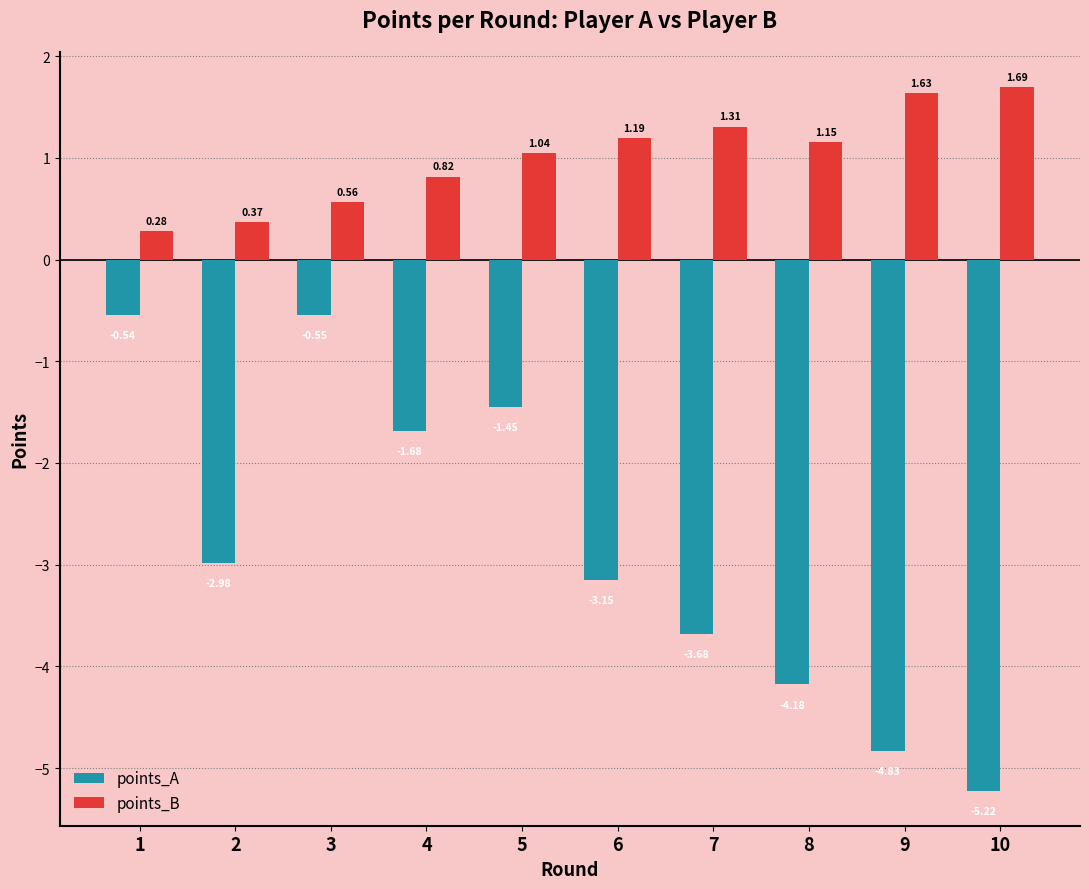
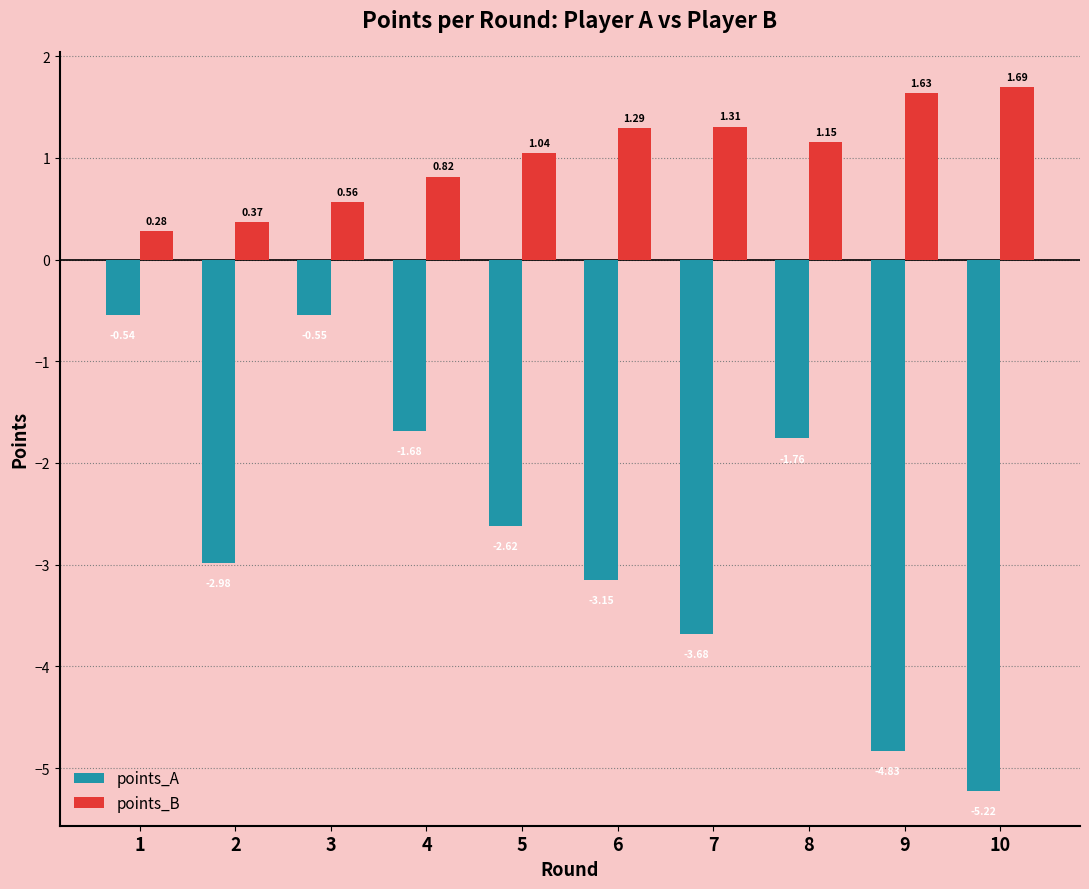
  {
    "points_A": {
      "1": -0.54,
      "2": -2.98,
      "3": -0.55,
      "4": -1.68,
-     "5": -1.45,
+     "5": -2.62,
      "6": -3.15,
      "7": -3.68,
-     "8": -4.18,
+     "8": -1.76,
      "9": -4.83,
      "10": -5.22
    },
    "points_B": {
      "1": 0.28,
      "2": 0.37,
      "3": 0.56,
      "4": 0.82,
      "5": 1.04,
-     "6": 1.19,
+     "6": 1.29,
      "7": 1.31,
      "8": 1.15,
      "9": 1.63,
      "10": 1.69
    }
  }
